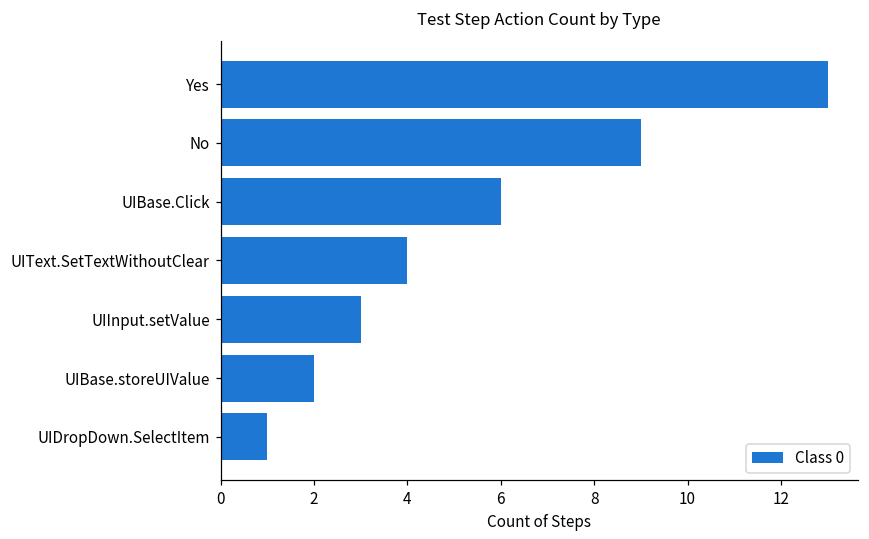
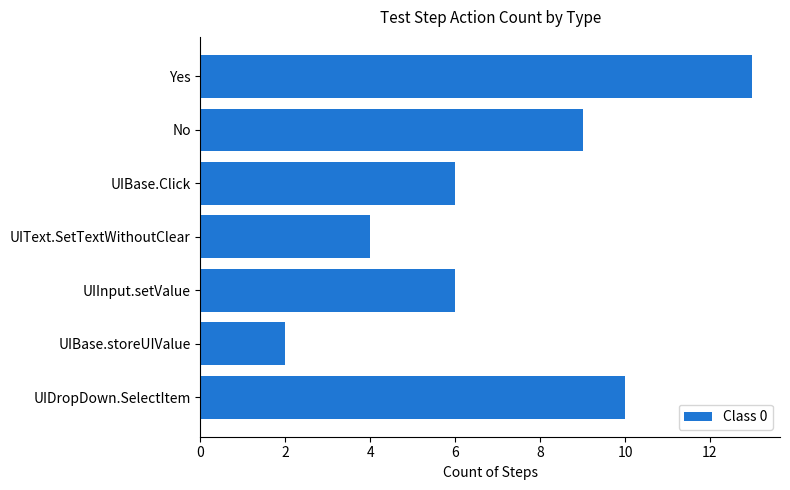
  {
    "Yes": 13,
    "No": 9,
    "UIBase.Click": 6,
    "UIText.SetTextWithoutClear": 4,
-   "UIInput.setValue": 3,
+   "UIInput.setValue": 6,
    "UIBase.storeUIValue": 2,
-   "UIDropDown.SelectItem": 1
+   "UIDropDown.SelectItem": 10
  }
